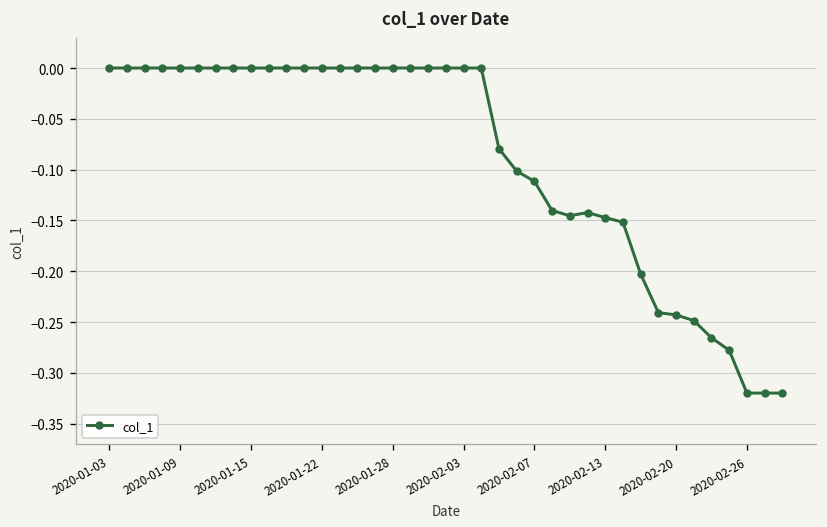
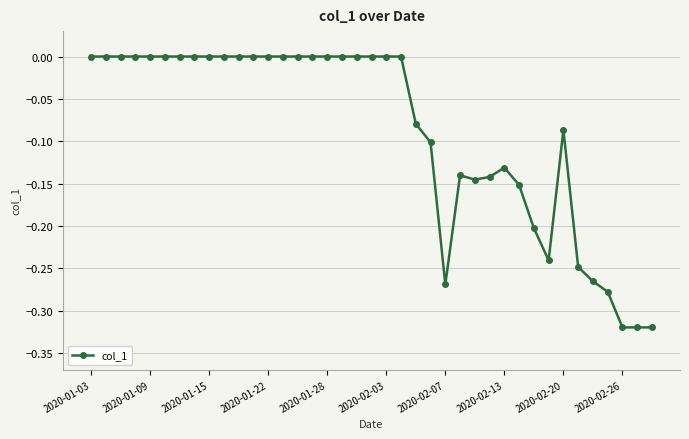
  {
    "2020-01-03": 0.00,
    "2020-01-09": 0.00,
    "2020-01-15": 0.00,
    "2020-01-22": 0.00,
    "2020-01-28": 0.00,
    "2020-02-03": 0.00,
-   "2020-02-07": -0.11,
-   "2020-02-13": -0.15,
-   "2020-02-20": -0.24,
+   "2020-02-07": -0.27,
+   "2020-02-13": -0.13,
+   "2020-02-20": -0.09,
    "2020-02-26": -0.32
  }
